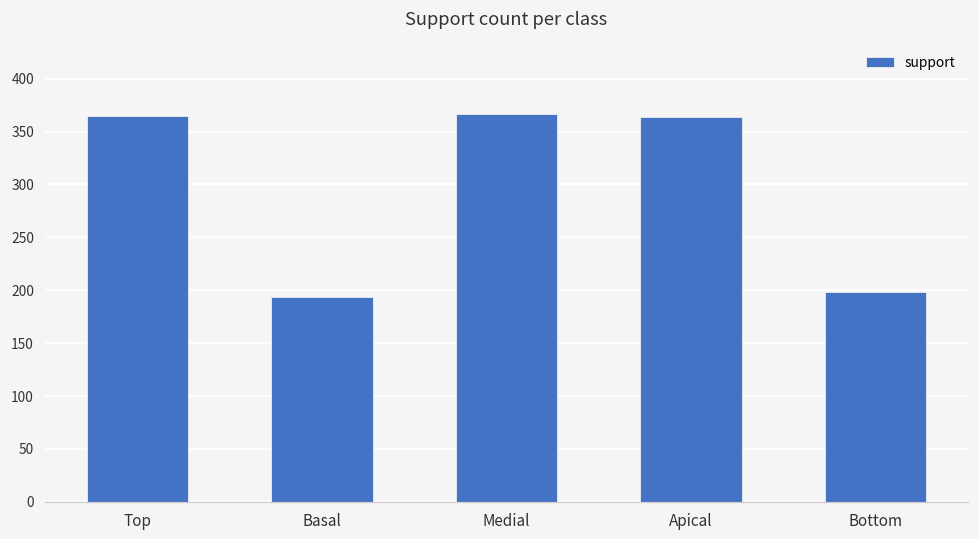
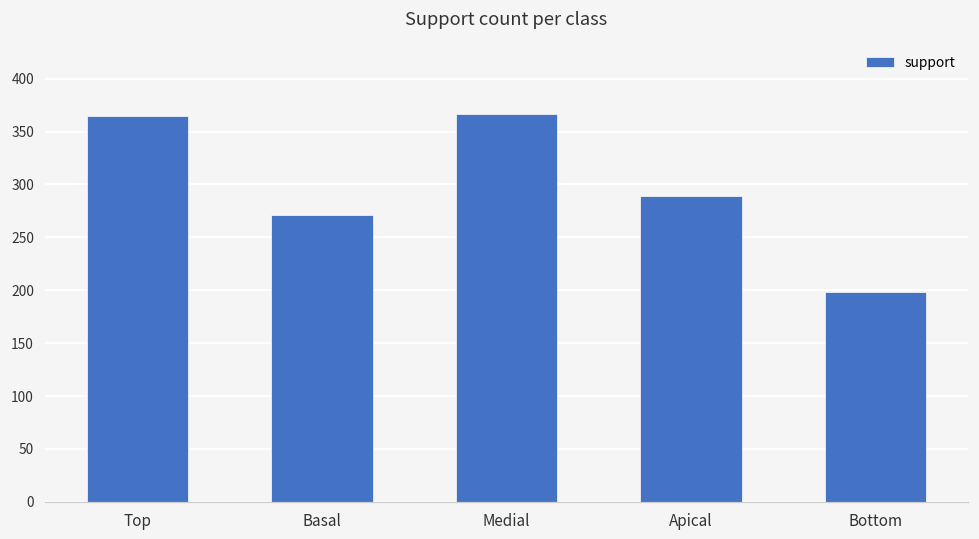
  {
    "Top": 360,
-   "Basal": 190,
+   "Basal": 270,
    "Medial": 370,
-   "Apical": 360,
+   "Apical": 290,
    "Bottom": 200
  }
